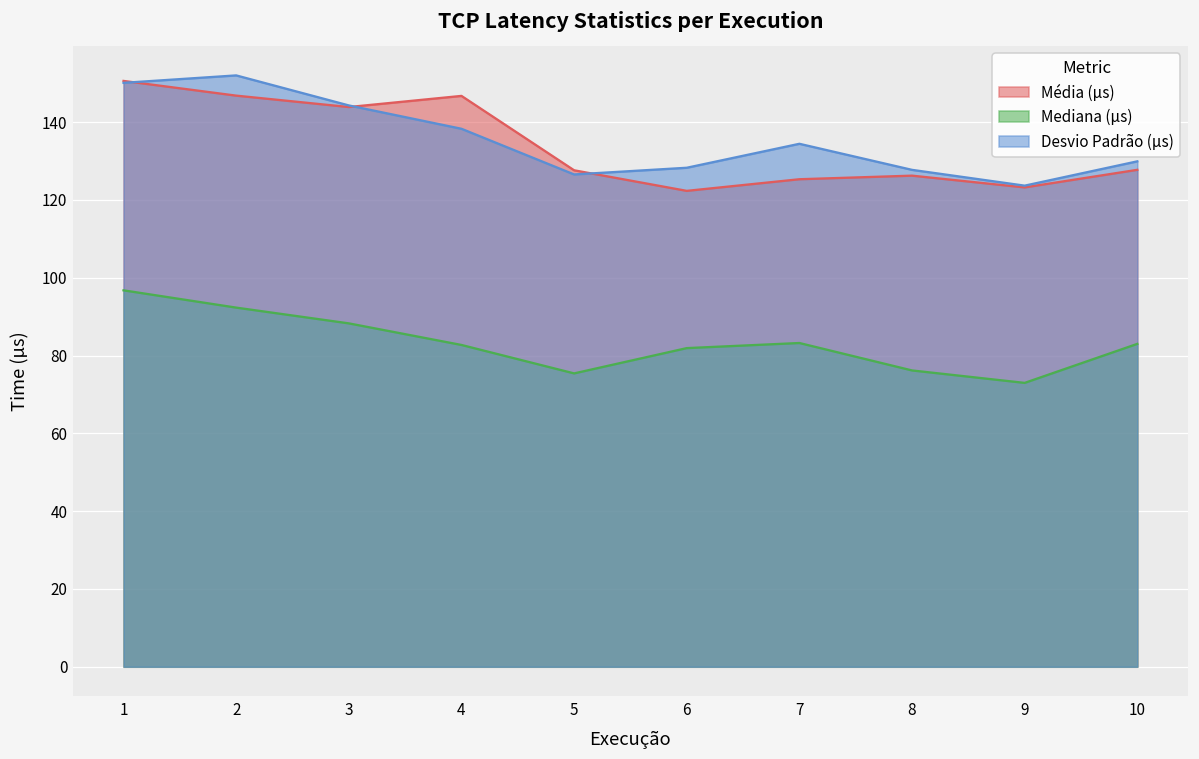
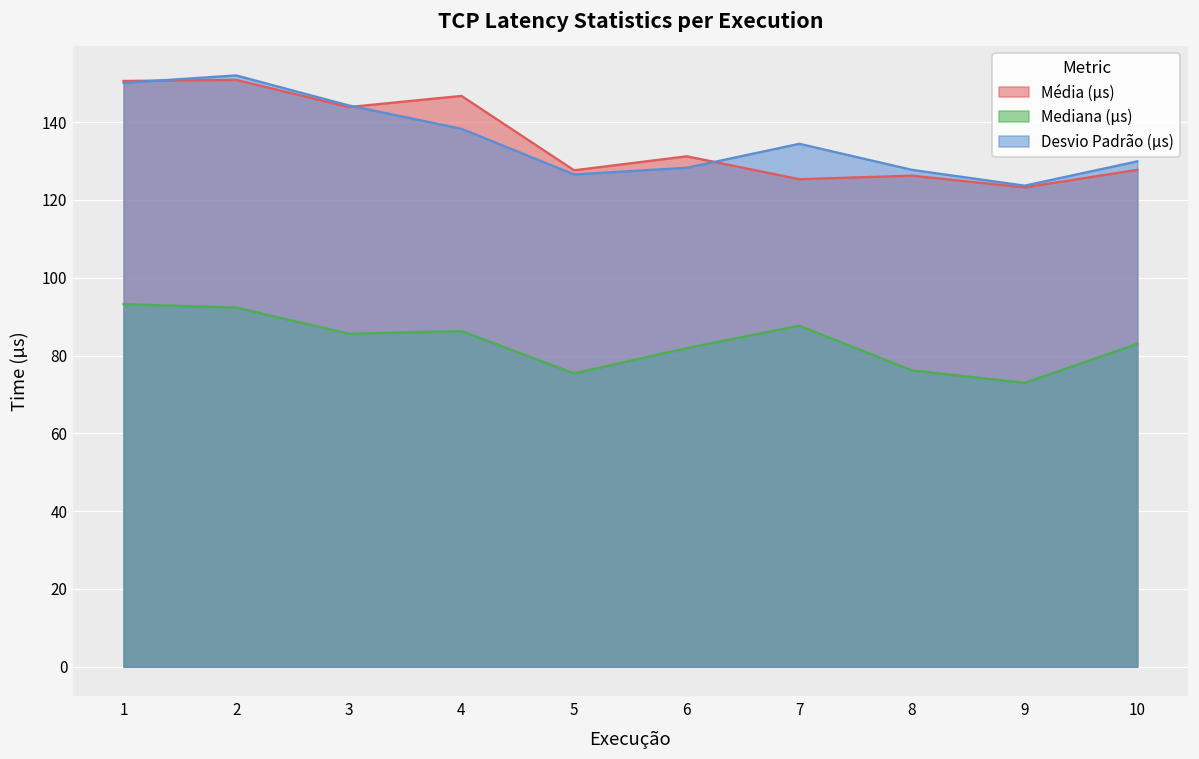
  {
    "Média (µs)": {
-     "2": 147,
+     "2": 151,
      "4": 147,
      "5": 128,
-     "6": 122,
+     "6": 131,
      "7": 125,
      "8": 126,
      "10": 128
    },
    "Mediana (µs)": {
-     "1": 97,
+     "1": 93,
      "2": 92,
-     "3": 88,
-     "4": 83,
+     "3": 86,
+     "4": 86,
      "5": 75,
      "6": 82,
-     "7": 83,
+     "7": 88,
      "8": 76,
      "9": 73,
      "10": 83
    },
    "Desvio Padrão (µs)": {
      "2": 152,
      "4": 138,
      "5": 127,
      "6": 128,
      "7": 134,
      "8": 128,
      "10": 130
    }
  }
